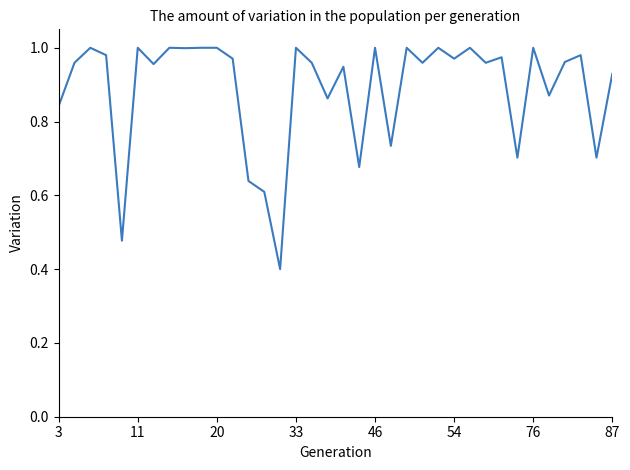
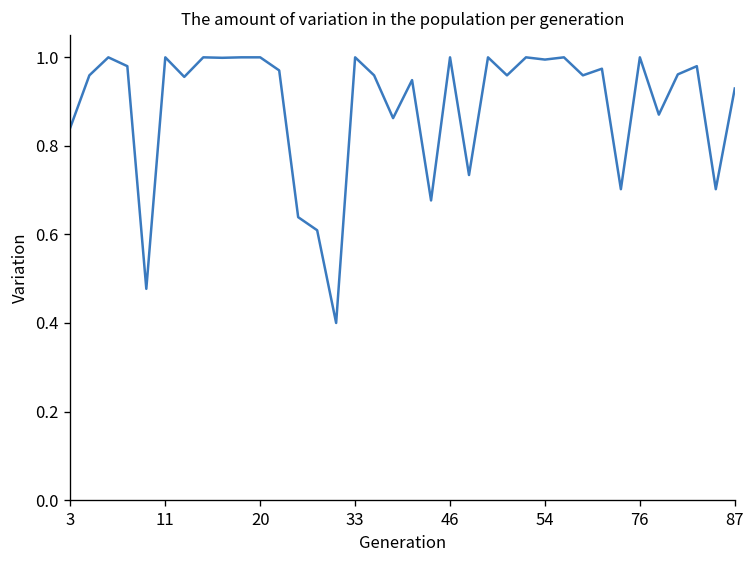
  {
    "20": 1.00,
    "46": 1.00,
-   "54": 0.97,
+   "54": 0.99,
    "76": 1.00,
    "87": 0.93
  }
